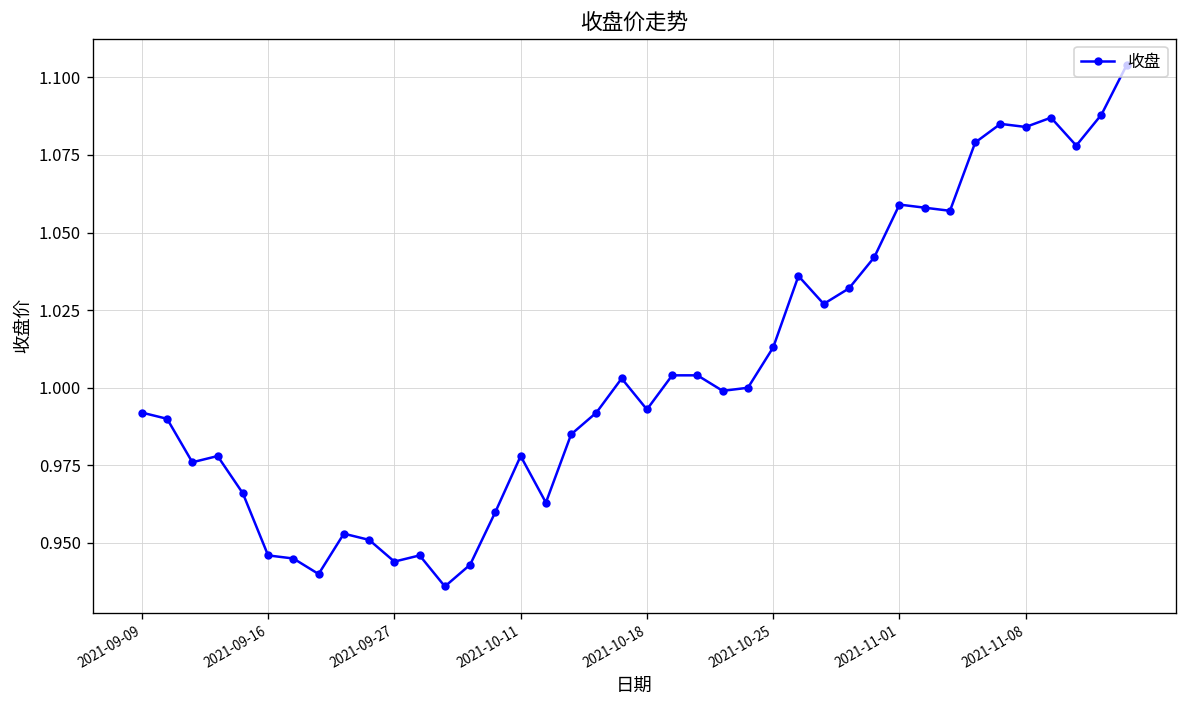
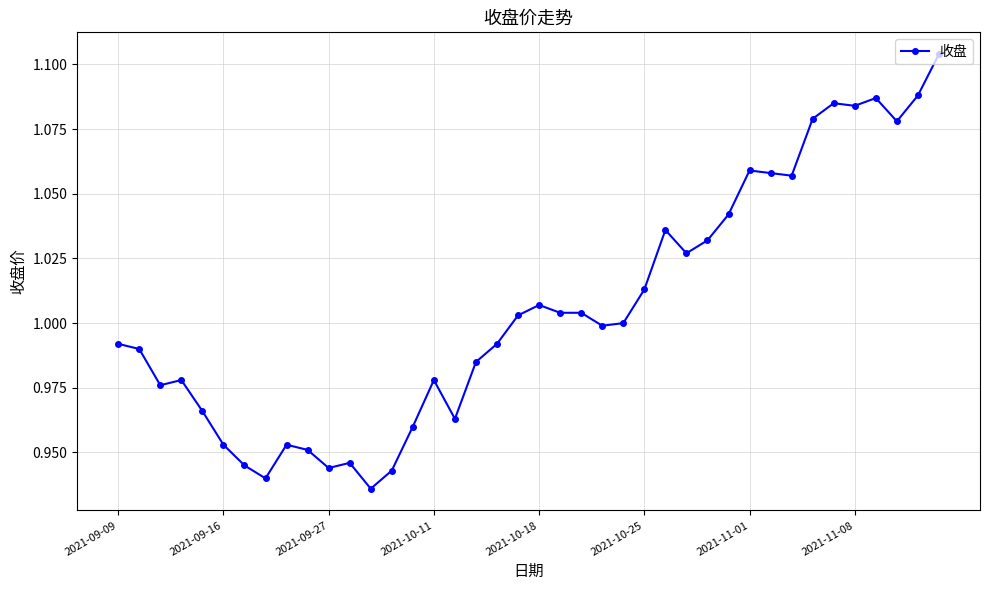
  {
    "2021-09-09": 0.992,
-   "2021-09-16": 0.946,
+   "2021-09-16": 0.953,
    "2021-09-27": 0.944,
    "2021-10-11": 0.978,
-   "2021-10-18": 0.993,
+   "2021-10-18": 1.007,
    "2021-10-25": 1.013,
    "2021-11-01": 1.059,
    "2021-11-08": 1.084
  }
